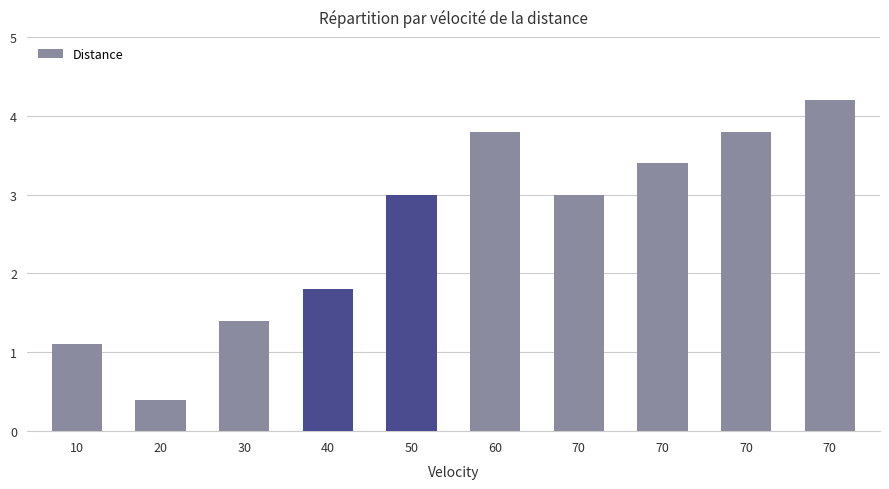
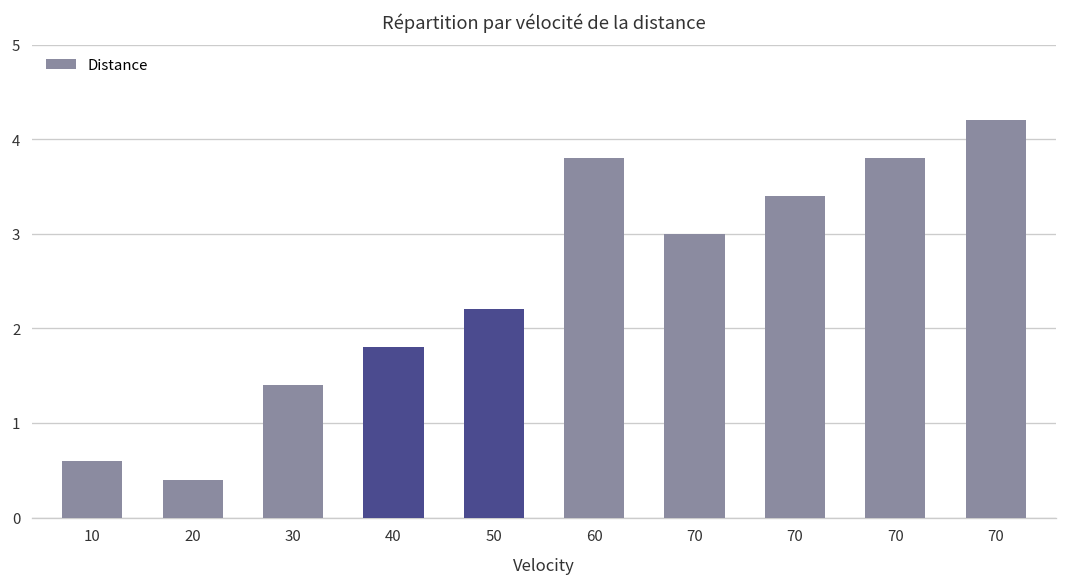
  {
-   "10": 1.1,
+   "10": 0.6,
    "20": 0.4,
    "30": 1.4,
    "40": 1.8,
-   "50": 3.0,
+   "50": 2.2,
    "60": 3.8
  }
